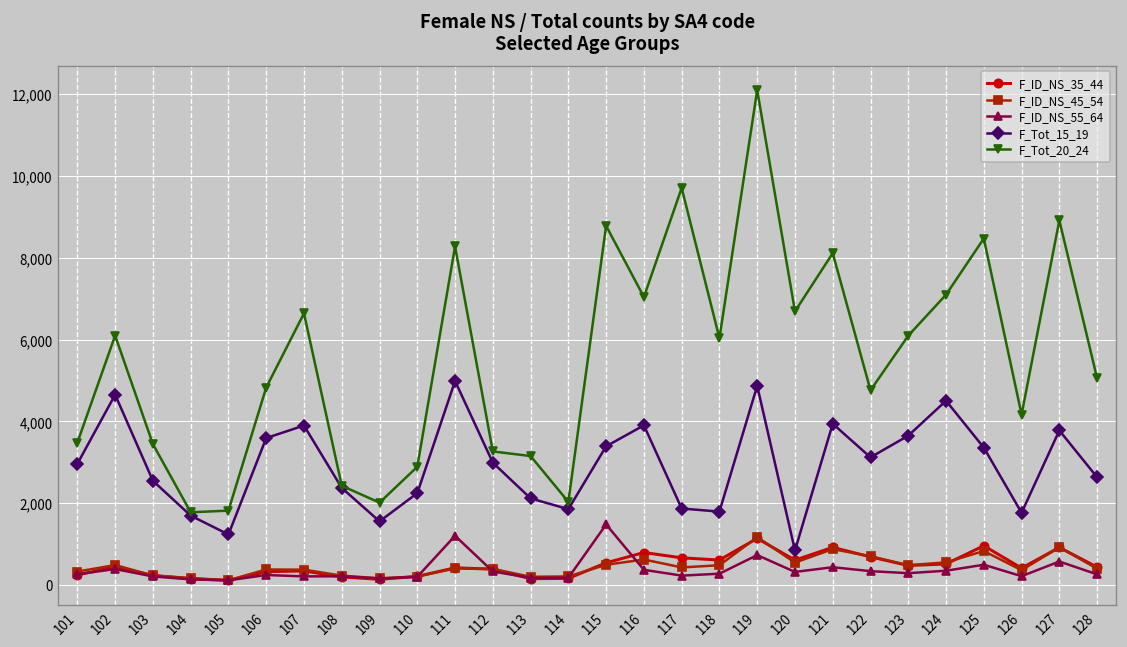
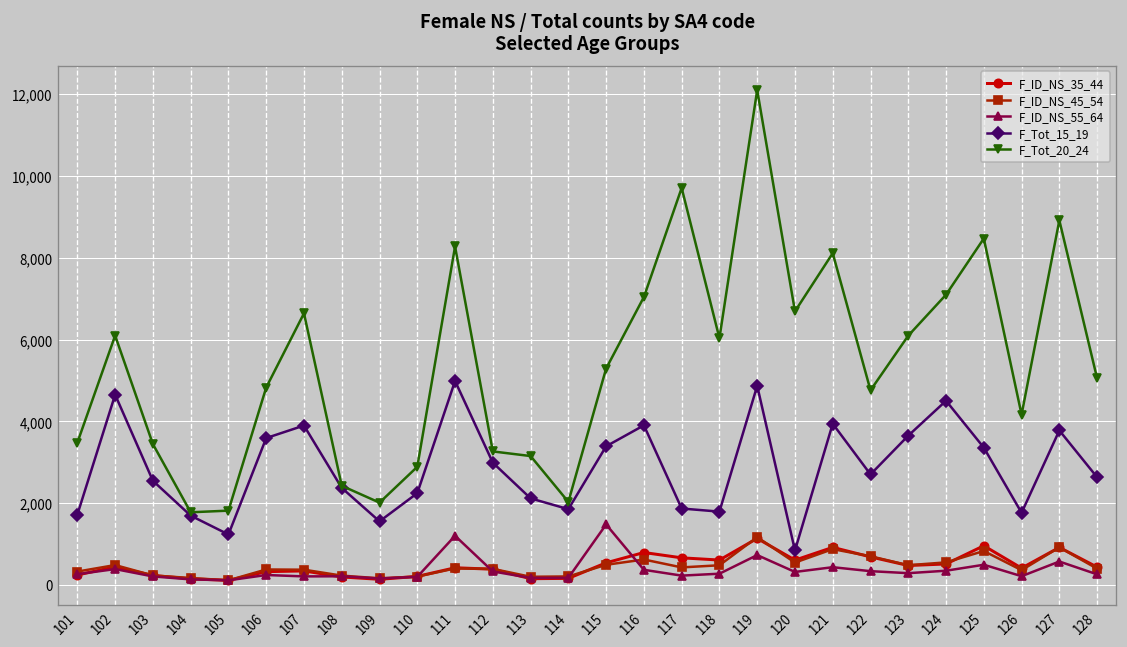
  {
    "F_ID_NS_55_64": {
      "106": "200",
      "107": "200",
      "111": "1,200",
      "115": "1,500",
      "116": "400",
      "117": "200",
      "118": "300",
      "119": "700",
      "120": "300",
      "121": "400",
      "122": "300",
      "123": "300",
      "124": "300",
      "125": "500",
      "126": "200",
      "127": "600",
      "128": "300"
    },
    "F_Tot_15_19": {
-     "101": "3,000",
+     "101": "1,700",
      "102": "4,700",
      "103": "2,500",
      "104": "1,700",
      "105": "1,200",
      "106": "3,600",
      "107": "3,900",
      "109": "1,600",
      "110": "2,200",
      "111": "5,000",
      "112": "3,000",
      "113": "2,100",
      "114": "1,900",
      "115": "3,400",
      "116": "3,900",
      "117": "1,900",
      "118": "1,800",
      "119": "4,900",
      "120": "800",
      "121": "3,900",
-     "122": "3,100",
+     "122": "2,700",
      "123": "3,700",
      "124": "4,500",
      "125": "3,400",
      "126": "1,800",
      "127": "3,800",
      "128": "2,600"
    },
    "F_Tot_20_24": {
      "101": "3,500",
      "102": "6,100",
      "103": "3,400",
      "104": "1,800",
      "105": "1,800",
      "106": "4,800",
      "107": "6,600",
      "109": "2,000",
      "110": "2,900",
      "111": "8,300",
      "112": "3,300",
      "113": "3,200",
      "114": "2,000",
-     "115": "8,800",
+     "115": "5,300",
      "116": "7,000",
      "117": "9,700",
      "118": "6,000",
      "119": "12,100",
      "120": "6,700",
      "121": "8,100",
      "122": "4,800",
      "123": "6,100",
      "124": "7,100",
      "125": "8,500",
      "126": "4,200",
      "127": "8,900",
      "128": "5,100"
    }
  }
